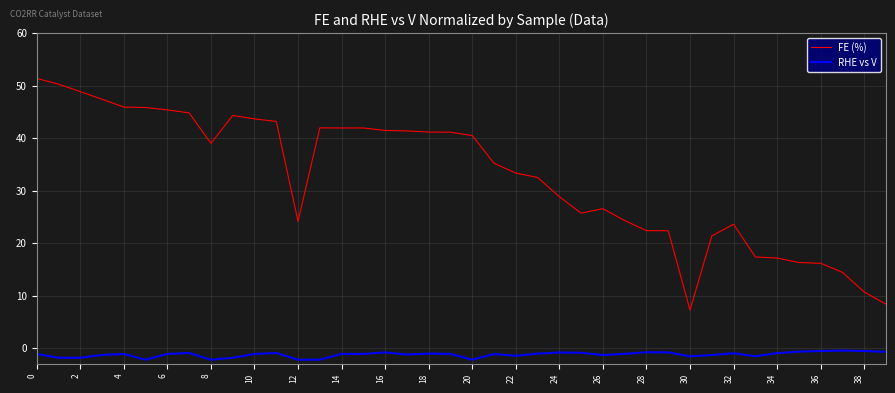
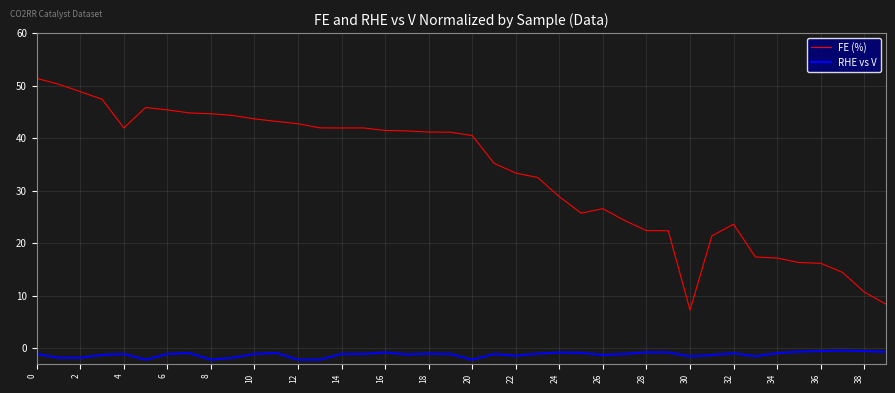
  {
    "FE (%)": {
      "0": 51,
      "2": 49,
-     "4": 46,
+     "4": 42,
      "6": 45,
-     "8": 39,
+     "8": 45,
      "10": 44,
-     "12": 24,
+     "12": 43,
      "14": 42,
      "16": 41,
      "18": 41,
      "20": 40,
      "22": 33,
      "24": 29,
      "26": 27,
      "28": 22,
      "30": 7,
      "32": 24,
      "34": 17,
      "36": 16,
      "38": 11
    },
    "RHE vs V": {
      "0": -1,
      "2": -2,
      "4": -1,
      "6": -1,
      "8": -2,
      "10": -1,
      "12": -2,
      "14": -1,
      "16": -1,
      "18": -1,
      "20": -2,
      "22": -1,
      "24": -1,
      "26": -1,
      "28": -1,
      "30": -2,
      "32": -1,
      "34": -1,
      "36": -1,
      "38": -1
    }
  }
